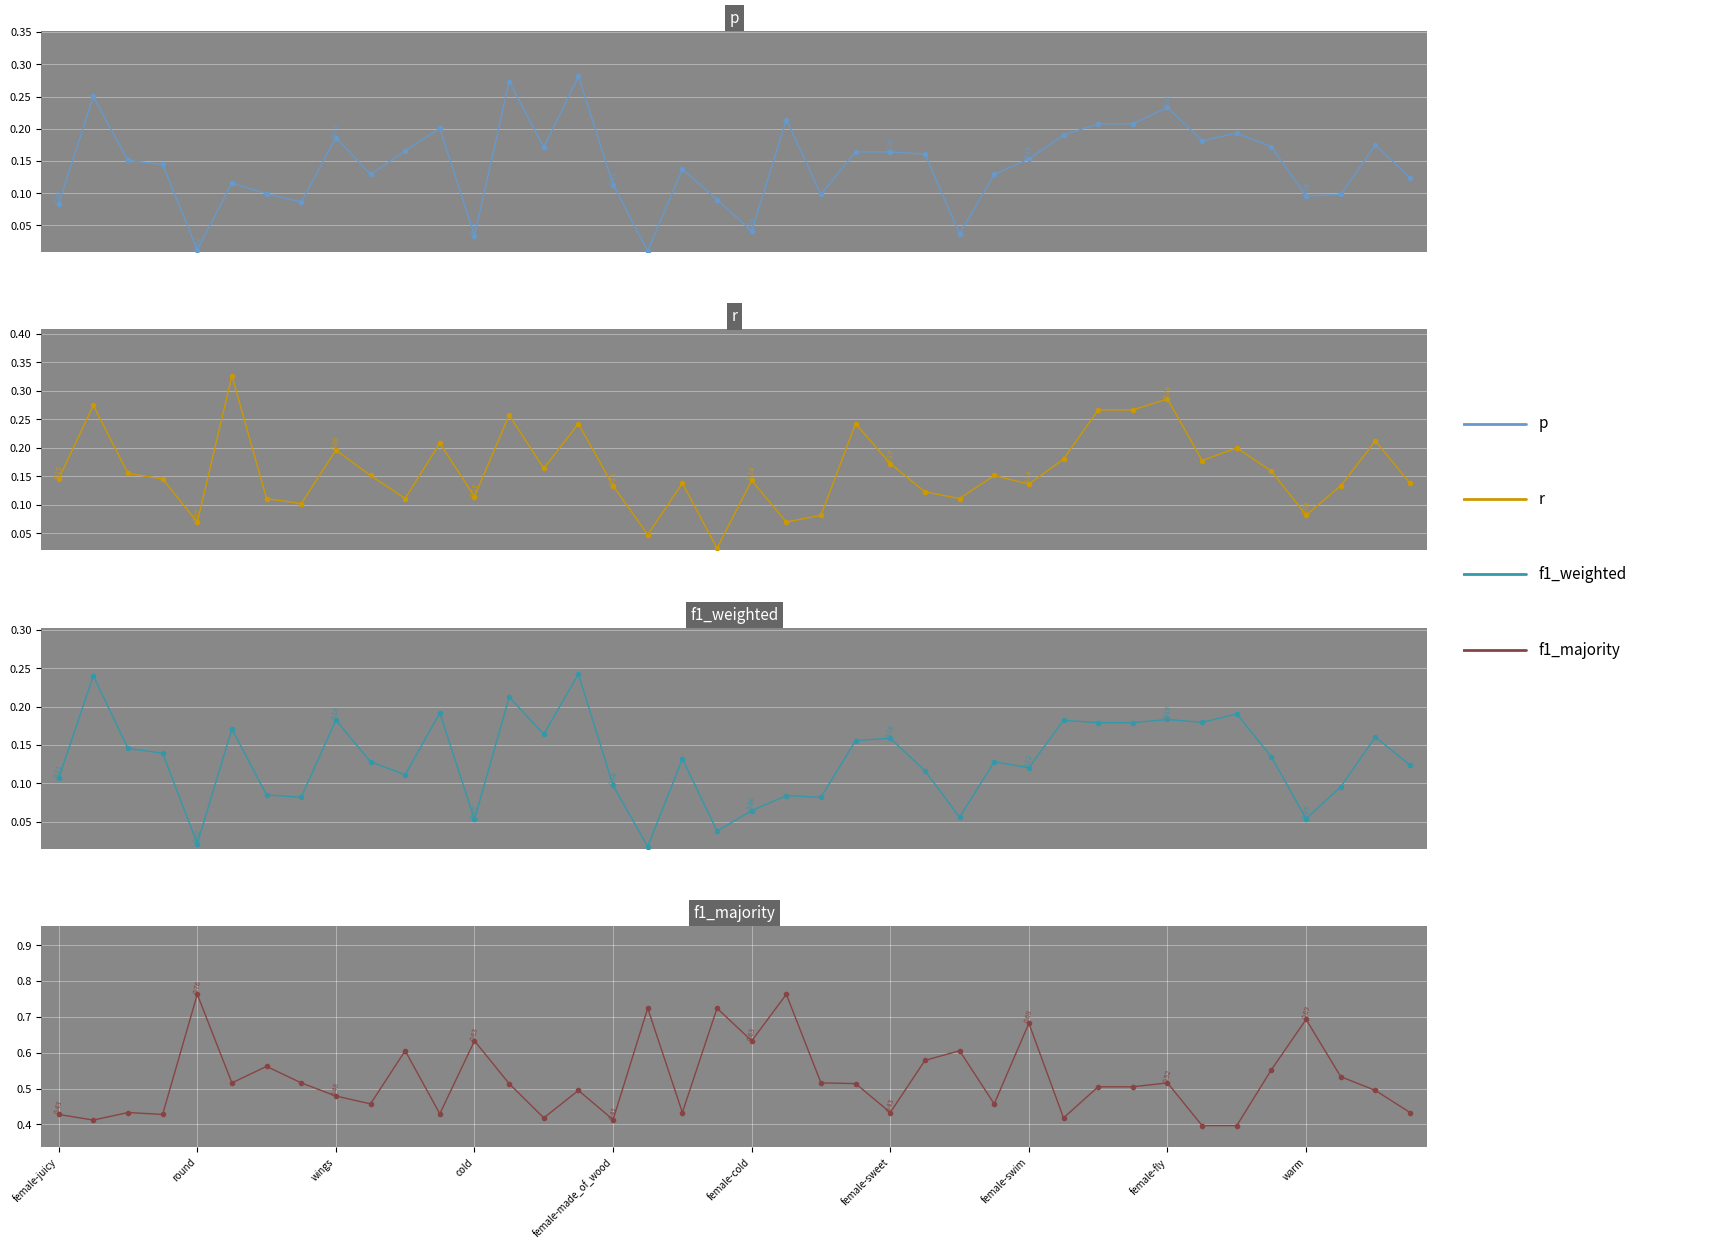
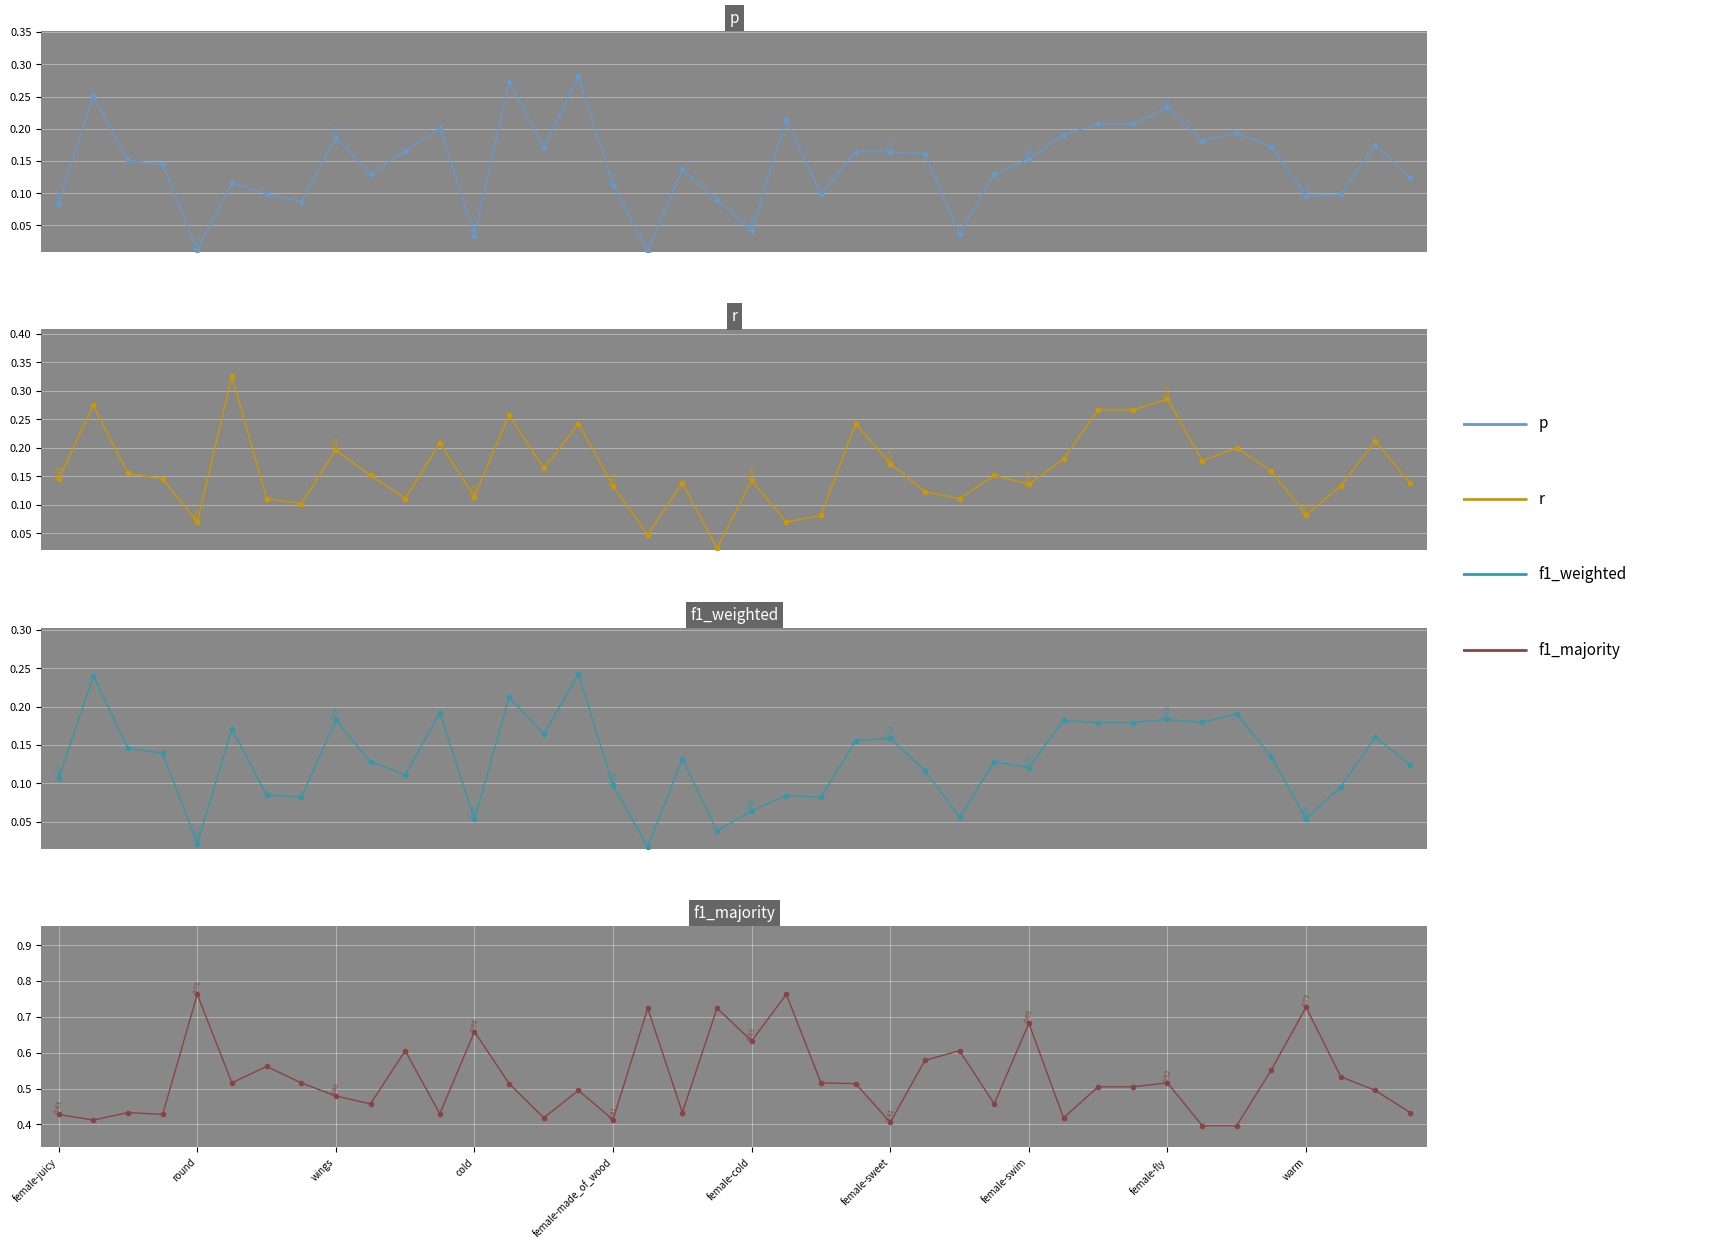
  {
    "f1_majority": {
      "female-juicy": 0.43,
      "round": 0.76,
      "wings": 0.48,
-     "cold": 0.63,
+     "cold": 0.66,
      "female-made_of_wood": 0.41,
      "female-cold": 0.63,
-     "female-sweet": 0.43,
+     "female-sweet": 0.41,
      "female-swim": 0.68,
      "female-fly": 0.52,
-     "warm": 0.69
+     "warm": 0.73
    }
  }
